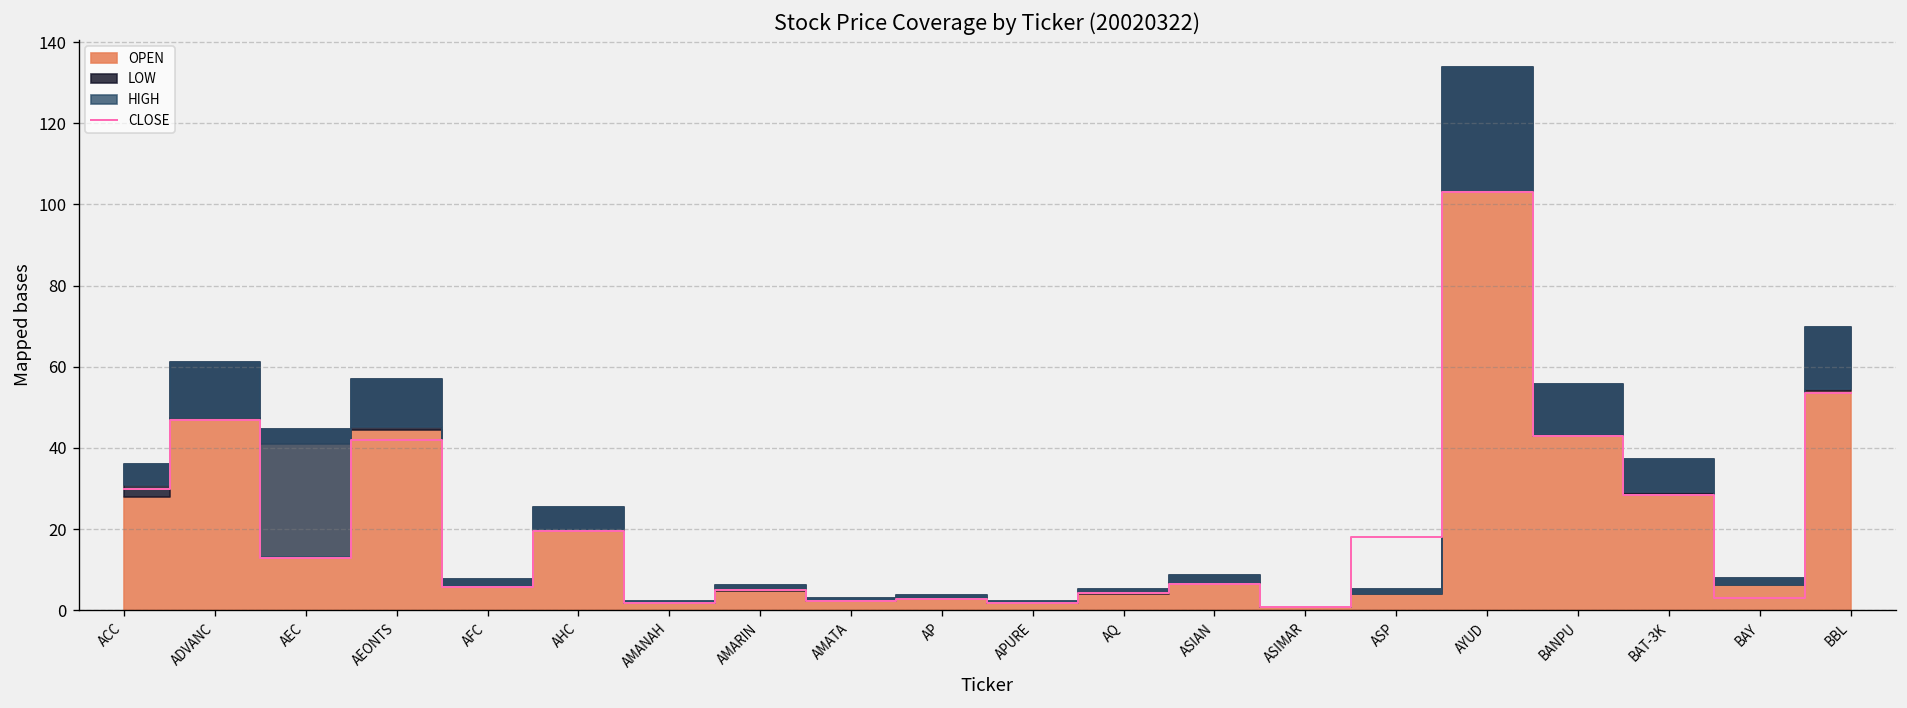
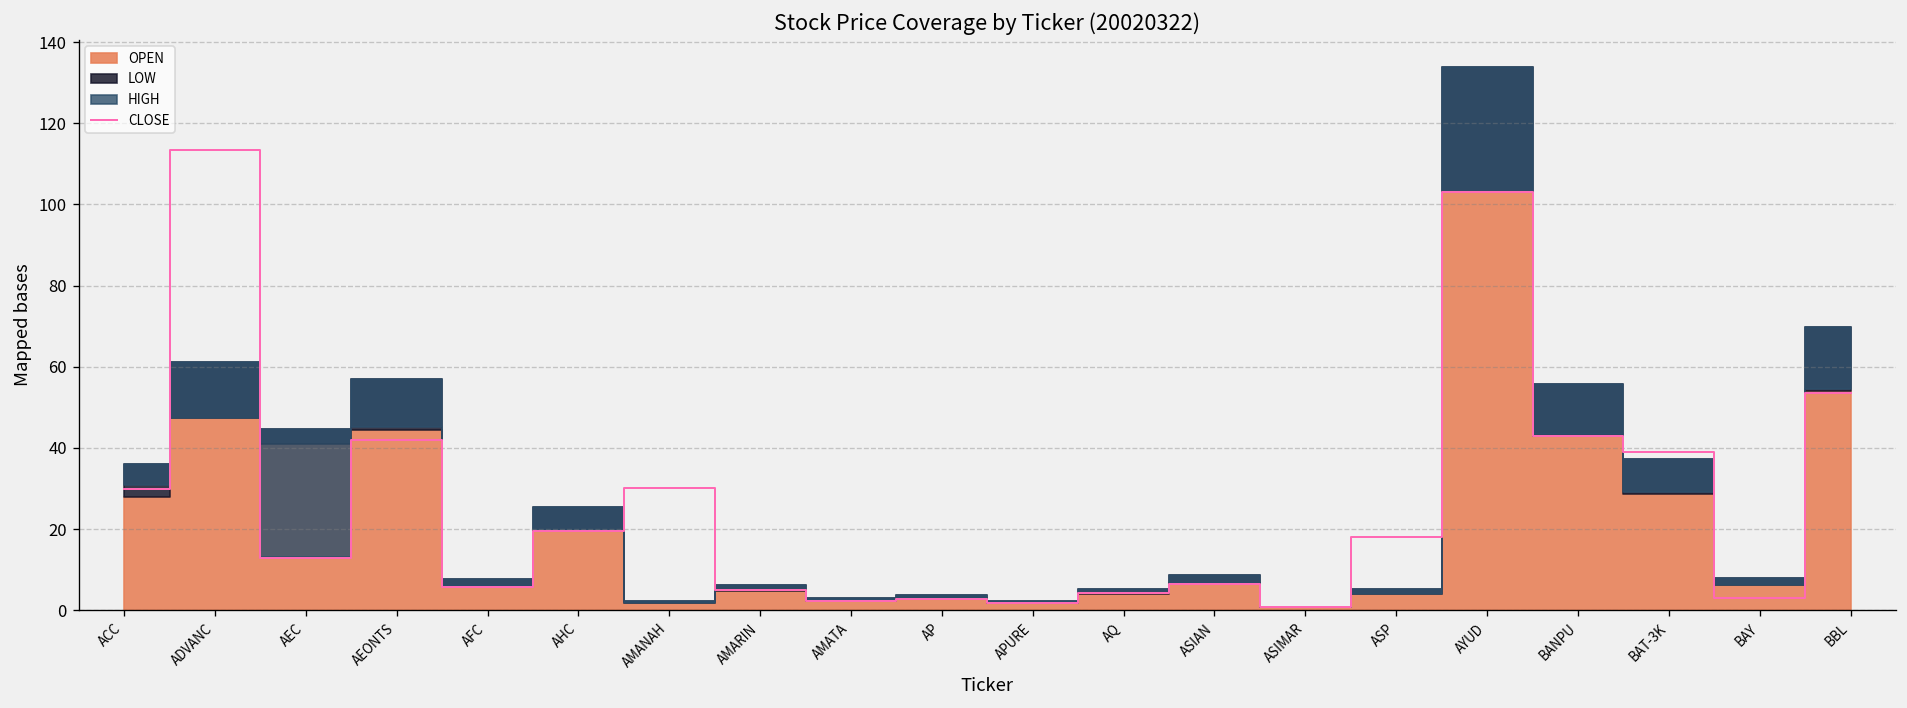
  {
    "CLOSE": {
      "ACC": 30,
-     "ADVANC": 47,
+     "ADVANC": 113,
      "AEC": 13,
      "AEONTS": 42,
      "AFC": 6,
      "AHC": 20,
-     "AMANAH": 2,
+     "AMANAH": 30,
      "AMARIN": 5,
      "AMATA": 2,
      "AP": 3,
      "APURE": 2,
      "AQ": 4,
      "ASIAN": 7,
      "ASIMAR": 1,
      "ASP": 18,
      "AYUD": 103,
      "BANPU": 43,
-     "BAT-3K": 29,
+     "BAT-3K": 39,
      "BAY": 3
    }
  }
